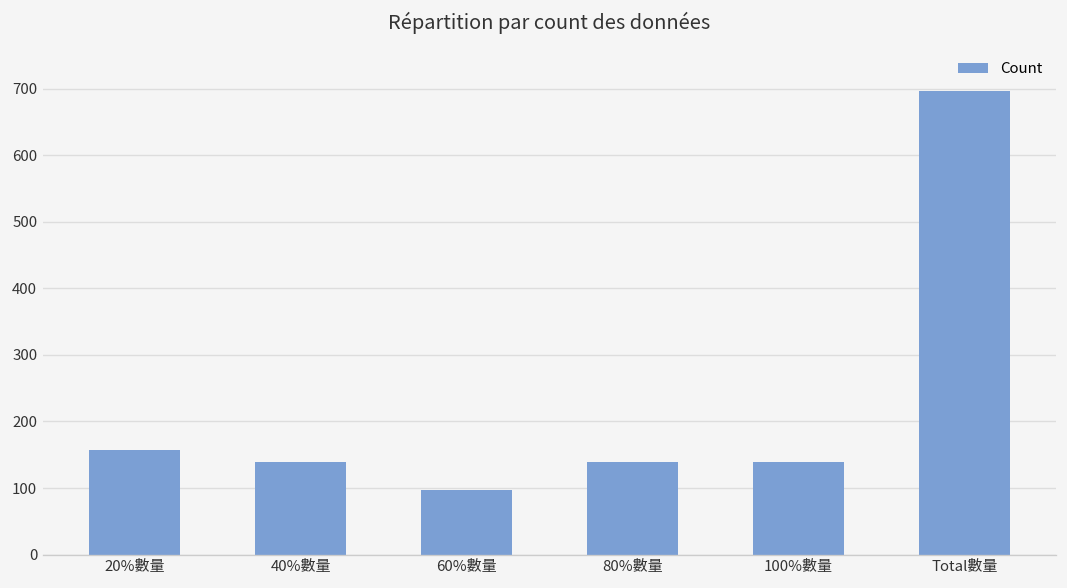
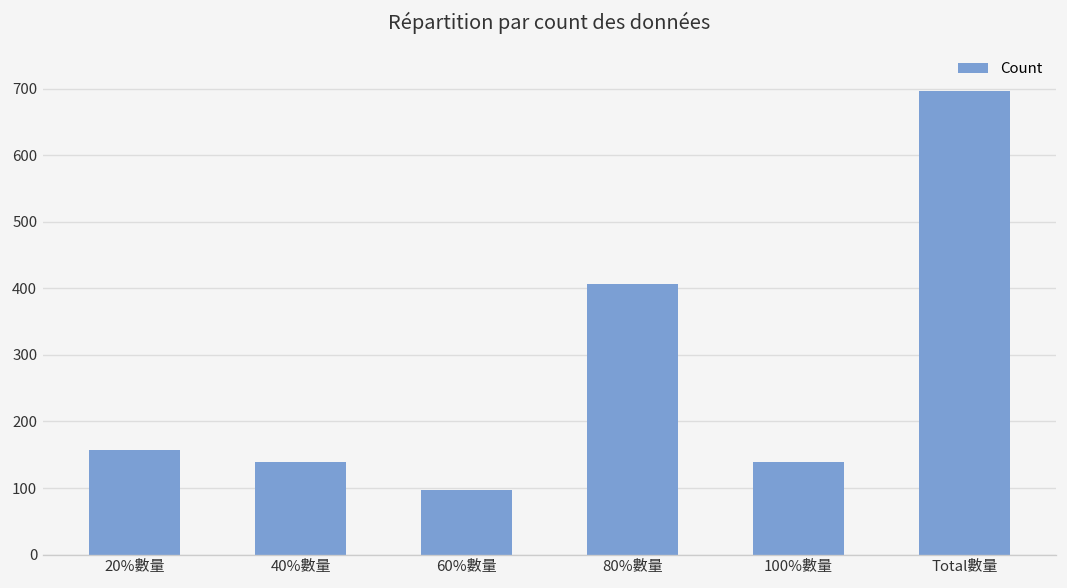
  {
    "20%數量": 160,
    "40%數量": 140,
    "60%數量": 100,
-   "80%數量": 140,
+   "80%數量": 410,
    "100%數量": 140,
    "Total數量": 700
  }
